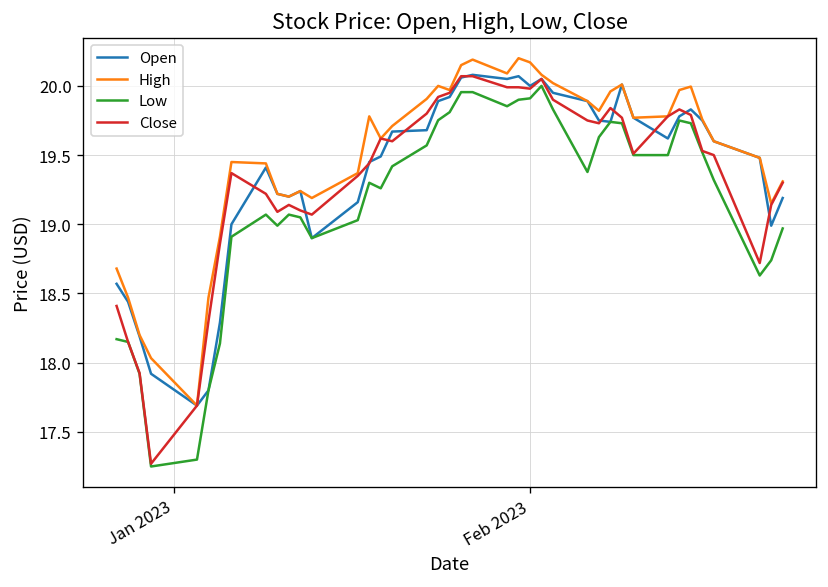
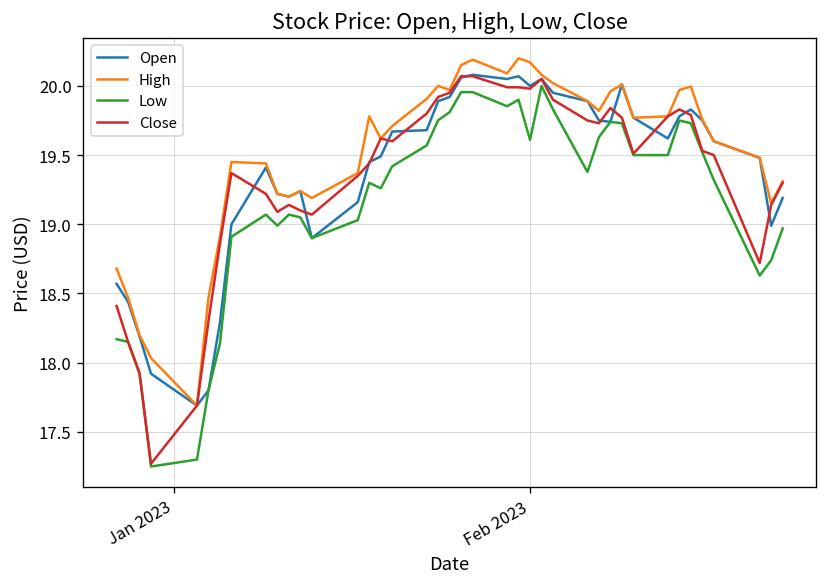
  {
    "High": {
      "Feb 2023": 20.17
    },
    "Low": {
-     "Feb 2023": 19.91
+     "Feb 2023": 19.61
    }
  }
